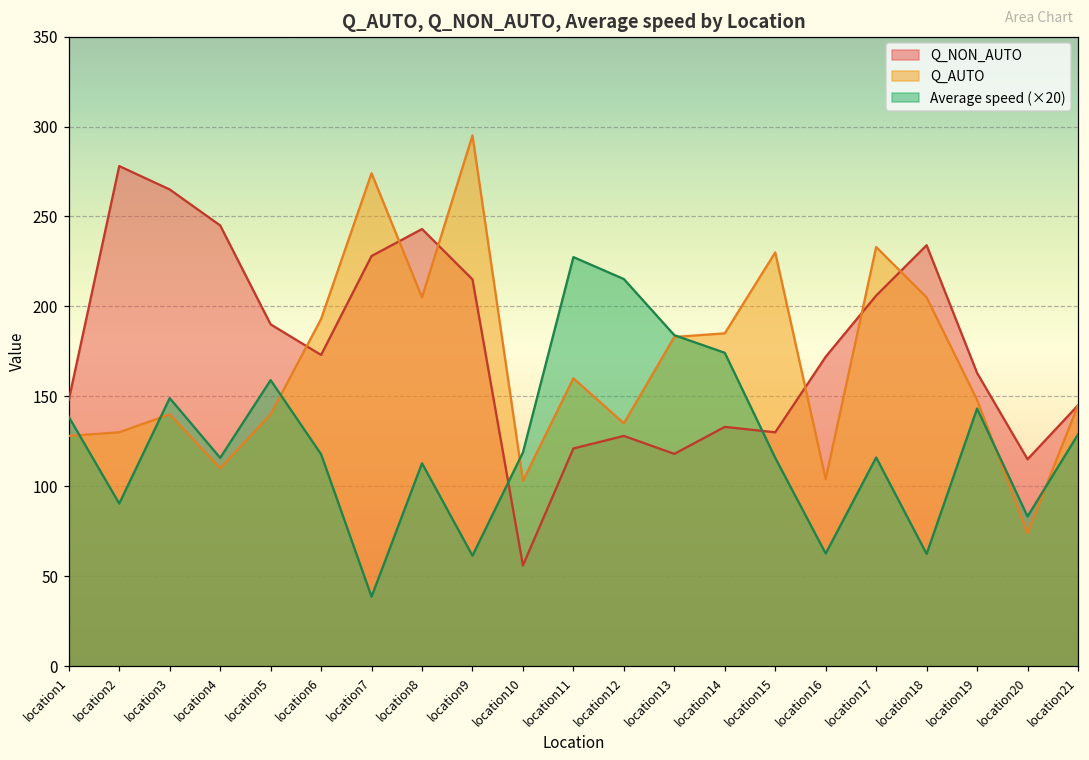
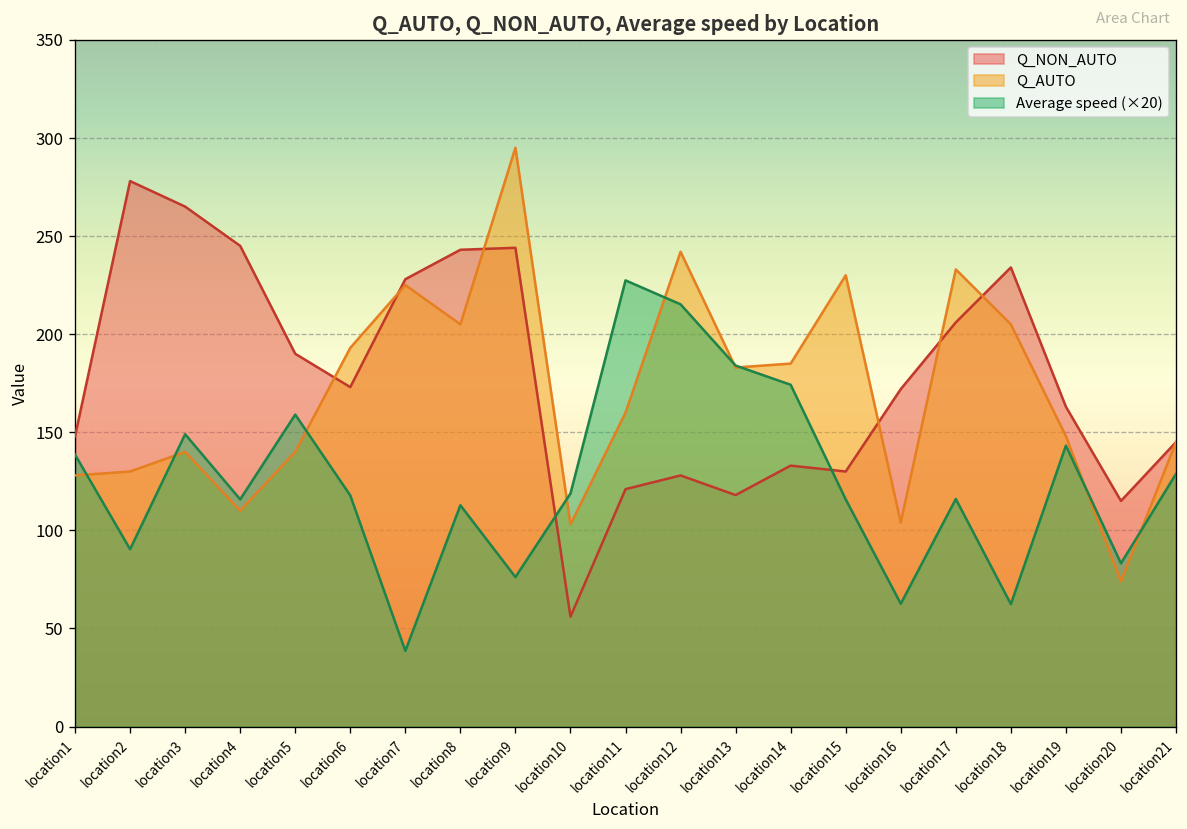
  {
    "Q_NON_AUTO": {
      "location1": 148,
      "location2": 278,
      "location3": 265,
      "location4": 245,
      "location5": 190,
      "location6": 173,
      "location7": 228,
      "location8": 243,
-     "location9": 215,
+     "location9": 244,
      "location10": 56,
      "location11": 121,
      "location12": 128,
      "location13": 118,
      "location14": 133,
      "location15": 130,
      "location16": 172,
      "location17": 206,
      "location18": 234,
      "location19": 163,
      "location20": 115
    },
    "Q_AUTO": {
      "location1": 128,
      "location2": 130,
      "location3": 140,
      "location4": 110,
      "location5": 140,
      "location6": 193,
-     "location7": 274,
+     "location7": 225,
      "location8": 205,
      "location9": 295,
      "location10": 103,
      "location11": 160,
-     "location12": 135,
+     "location12": 242,
      "location14": 185,
      "location15": 230,
      "location16": 104,
      "location17": 233,
      "location18": 205,
      "location19": 148,
      "location20": 74
    },
    "Average speed (×20)": {
      "location1": 139,
      "location2": 90,
      "location3": 149,
      "location4": 116,
      "location5": 159,
      "location6": 118,
      "location7": 39,
      "location8": 113,
-     "location9": 61,
+     "location9": 76,
      "location10": 119,
      "location11": 227,
      "location12": 215,
      "location14": 174,
      "location15": 116,
      "location16": 63,
      "location17": 116,
      "location18": 62,
      "location19": 143,
      "location20": 83,
      "location21": 129
    }
  }
